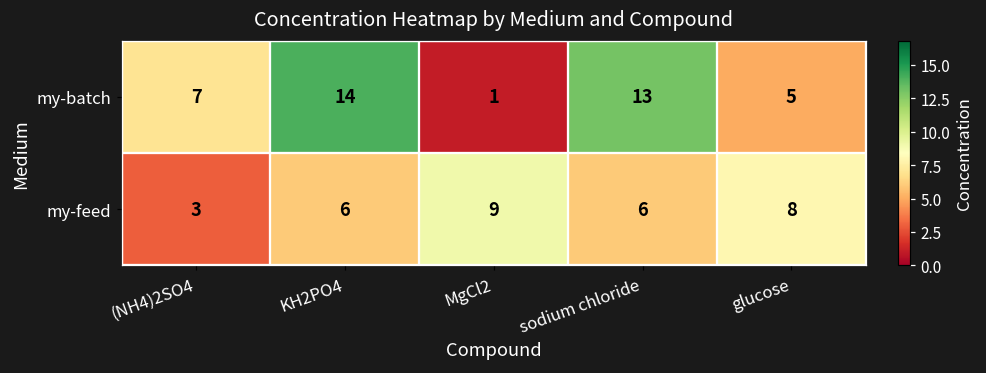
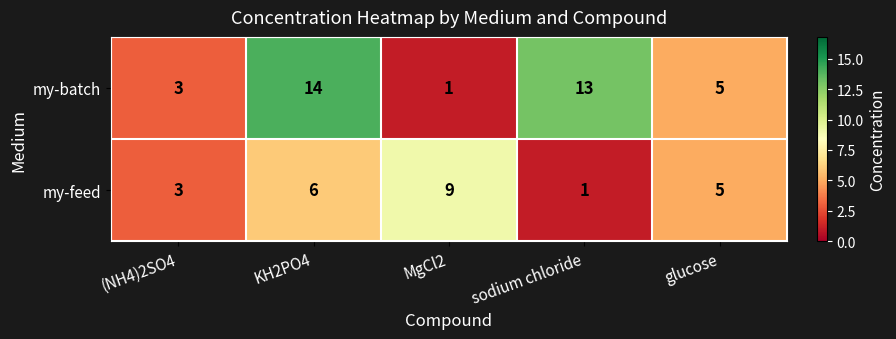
  {
    "my-batch": {
-     "(NH4)2SO4": 7,
+     "(NH4)2SO4": 3,
      "KH2PO4": 14,
      "MgCl2": 1,
      "sodium chloride": 13,
      "glucose": 5
    },
    "my-feed": {
      "(NH4)2SO4": 3,
      "KH2PO4": 6,
      "MgCl2": 9,
-     "sodium chloride": 6,
-     "glucose": 8
+     "sodium chloride": 1,
+     "glucose": 5
    }
  }
